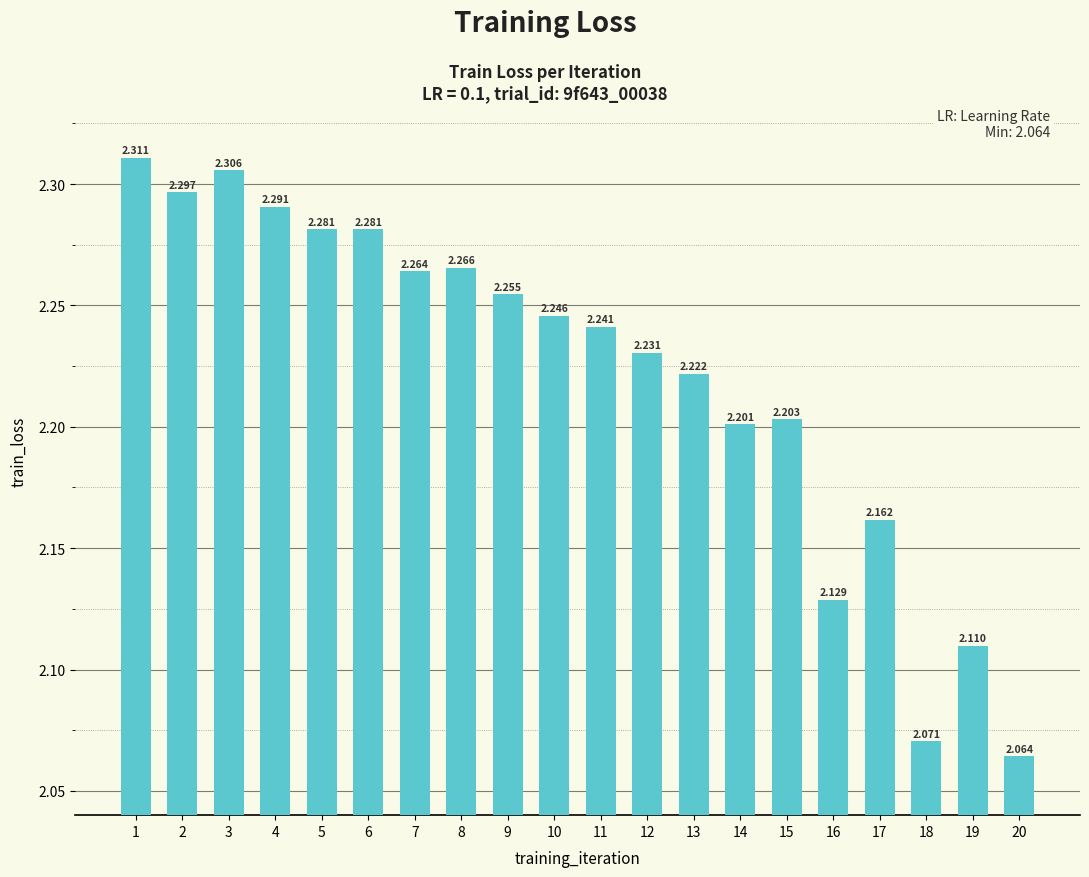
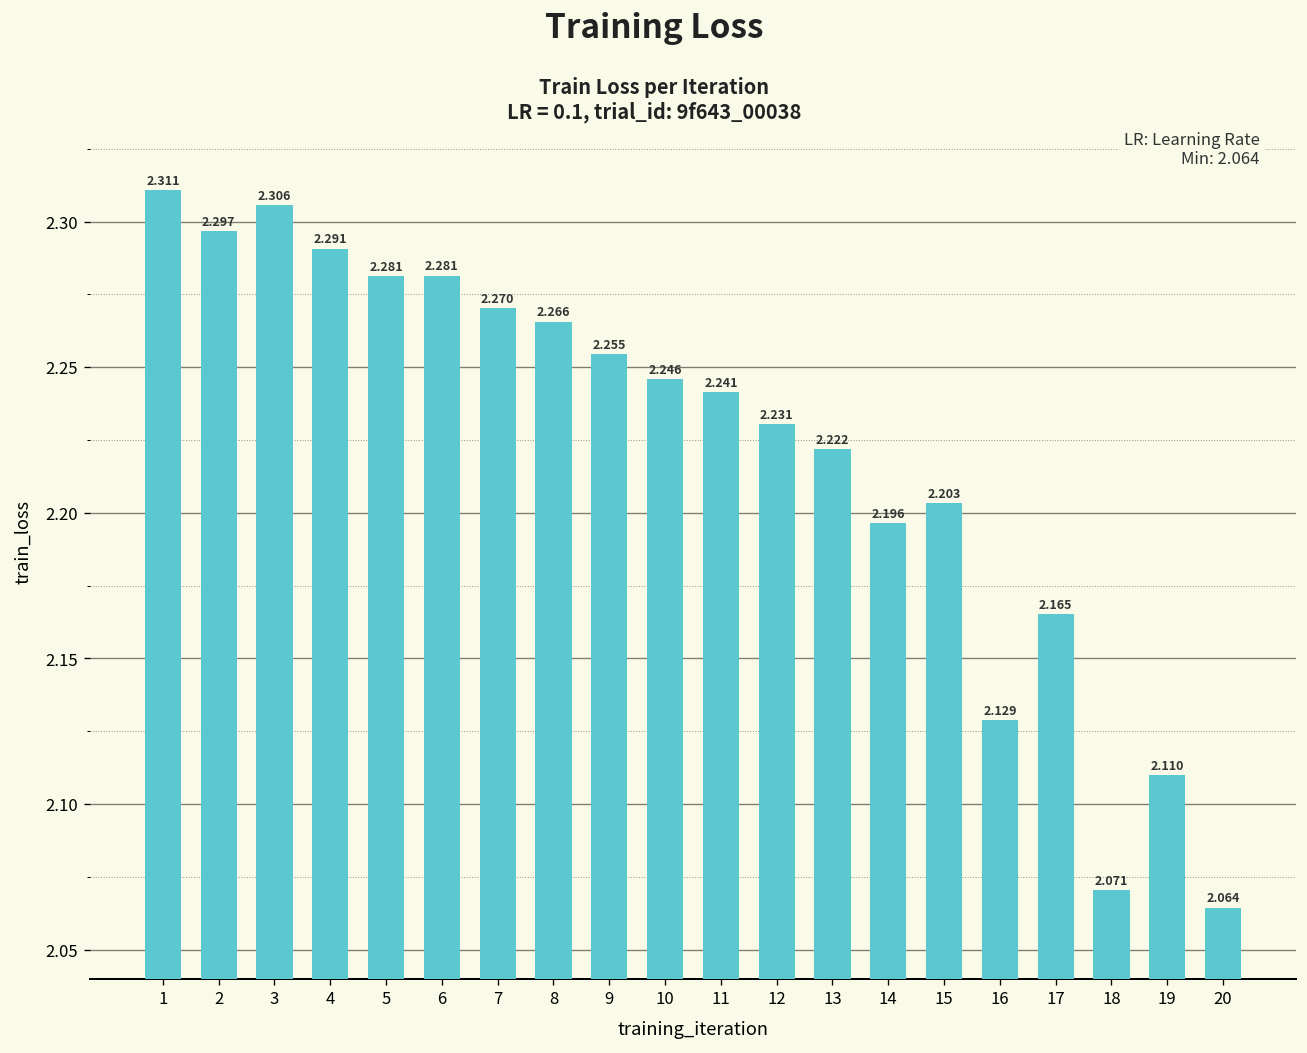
  {
    "1": 2.311,
    "2": 2.297,
    "3": 2.306,
    "4": 2.291,
    "5": 2.281,
    "6": 2.281,
-   "7": 2.264,
+   "7": 2.270,
    "8": 2.266,
    "9": 2.255,
    "10": 2.246,
    "11": 2.241,
    "12": 2.231,
    "13": 2.222,
-   "14": 2.201,
+   "14": 2.196,
    "15": 2.203,
    "16": 2.129,
-   "17": 2.162,
+   "17": 2.165,
    "18": 2.071,
    "19": 2.110,
    "20": 2.064
  }
